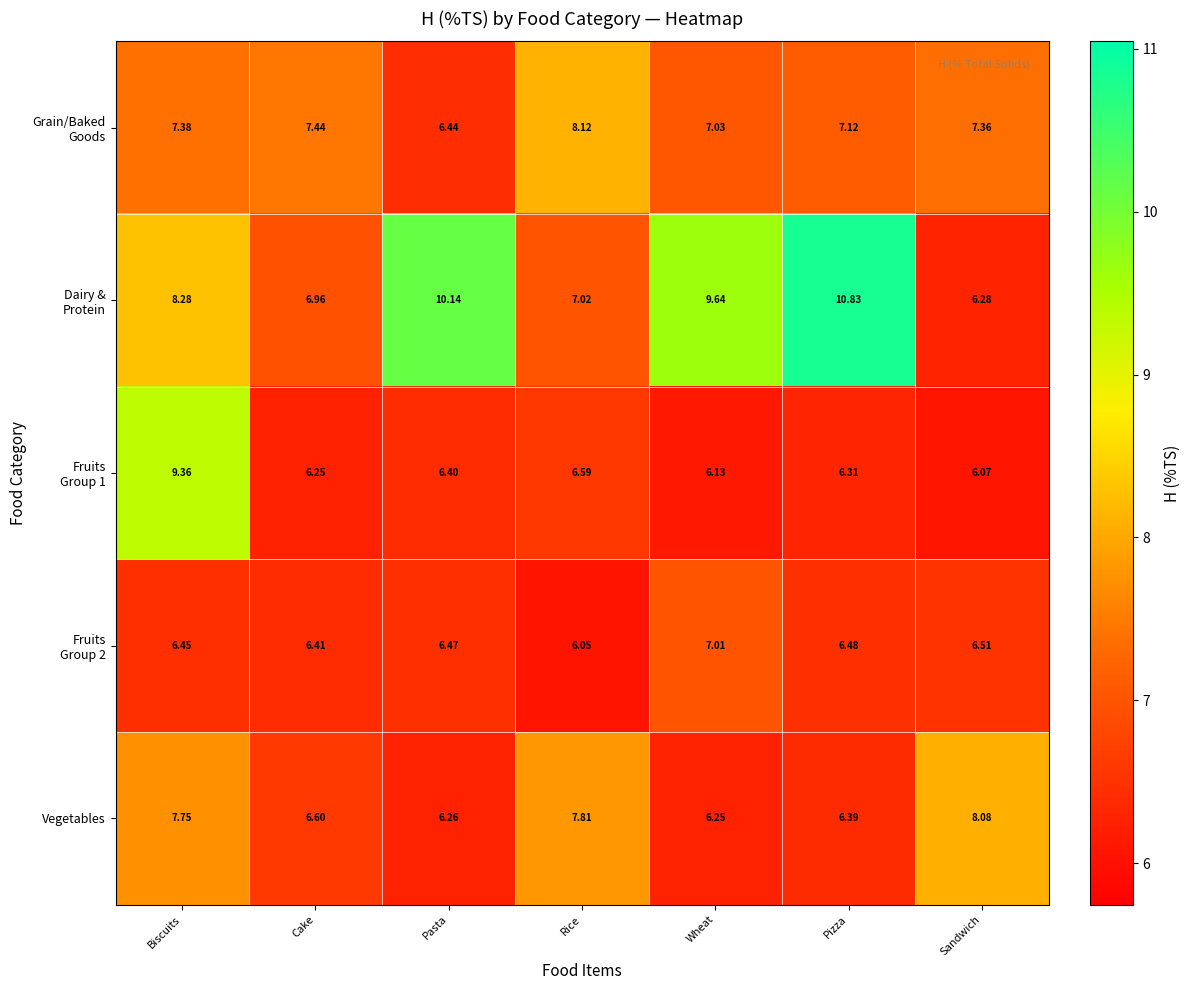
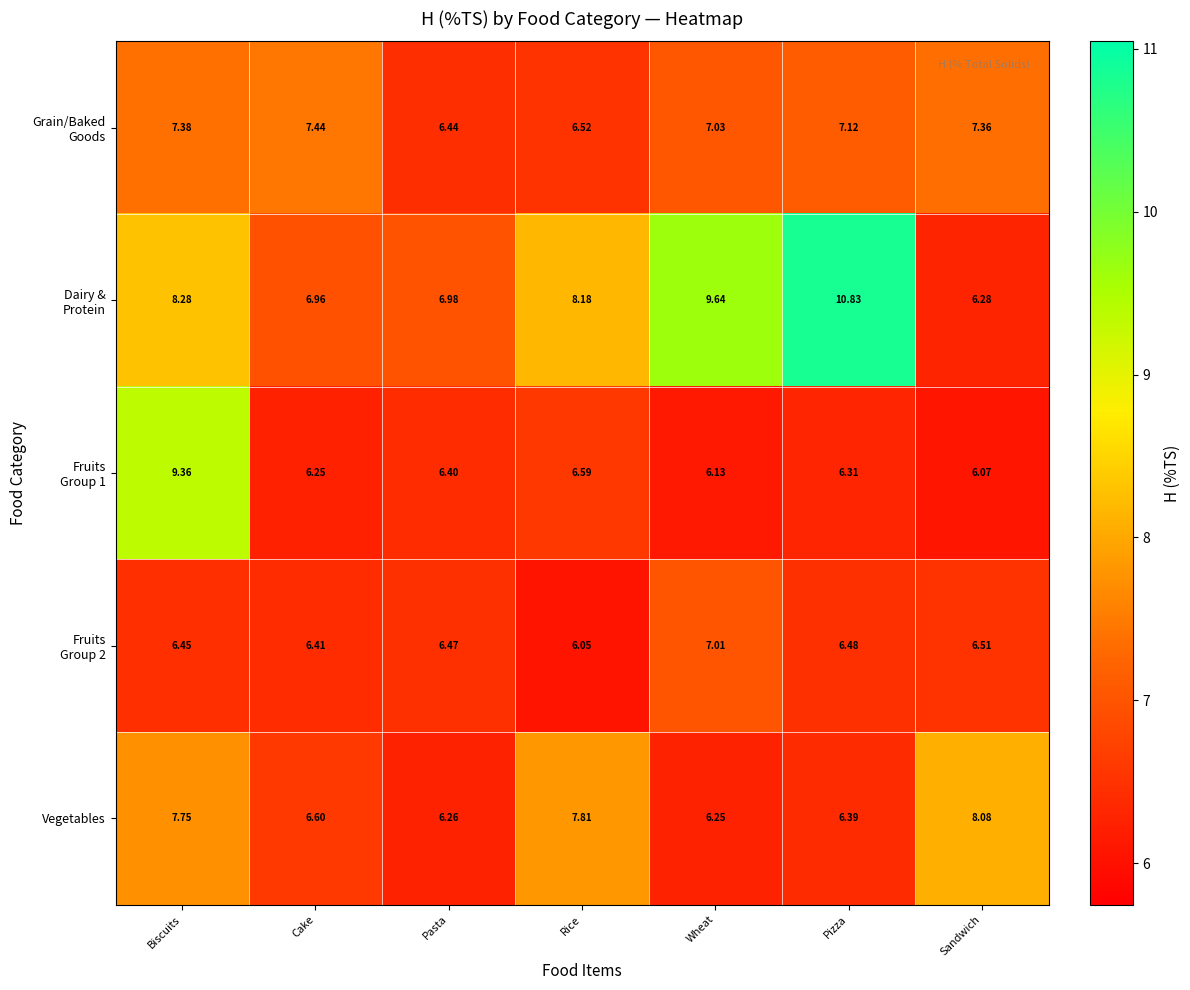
  {
    "Grain/Baked Goods": {
      "Biscuits": 7.38,
      "Cake": 7.44,
      "Pasta": 6.44,
-     "Rice": 8.12,
+     "Rice": 6.52,
      "Wheat": 7.03,
      "Pizza": 7.12
    },
    "Dairy & Protein": {
      "Biscuits": 8.28,
      "Cake": 6.96,
-     "Pasta": 10.14,
-     "Rice": 7.02,
+     "Pasta": 6.98,
+     "Rice": 8.18,
      "Wheat": 9.64,
      "Pizza": 10.83,
      "Sandwich": 6.28
    },
    "Fruits Group 1": {
      "Biscuits": 9.36,
      "Cake": 6.25,
      "Pasta": 6.40,
      "Rice": 6.59,
      "Wheat": 6.13,
      "Pizza": 6.31,
      "Sandwich": 6.07
    },
    "Fruits Group 2": {
      "Biscuits": 6.45,
      "Cake": 6.41,
      "Pasta": 6.47,
      "Rice": 6.05,
      "Wheat": 7.01,
      "Pizza": 6.48,
      "Sandwich": 6.51
    },
    "Vegetables": {
      "Biscuits": 7.75,
      "Cake": 6.60,
      "Pasta": 6.26,
      "Rice": 7.81,
      "Wheat": 6.25,
      "Pizza": 6.39,
      "Sandwich": 8.08
    }
  }
